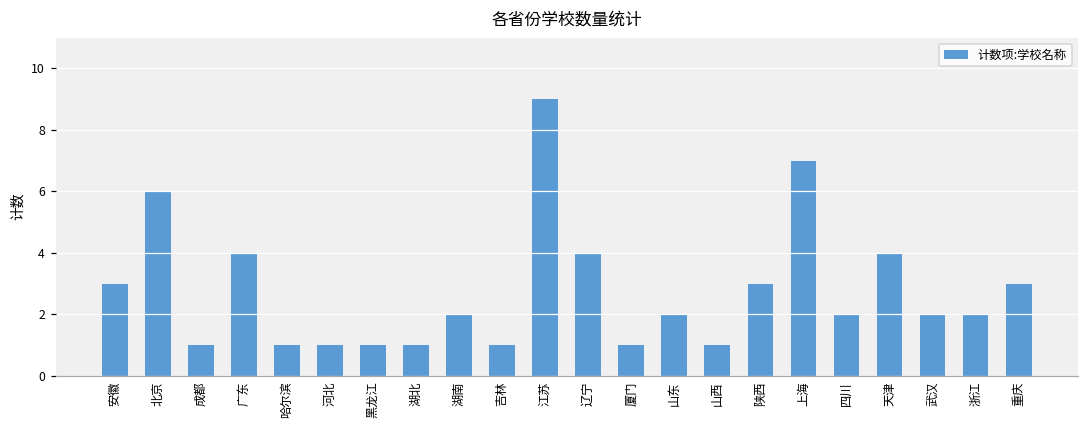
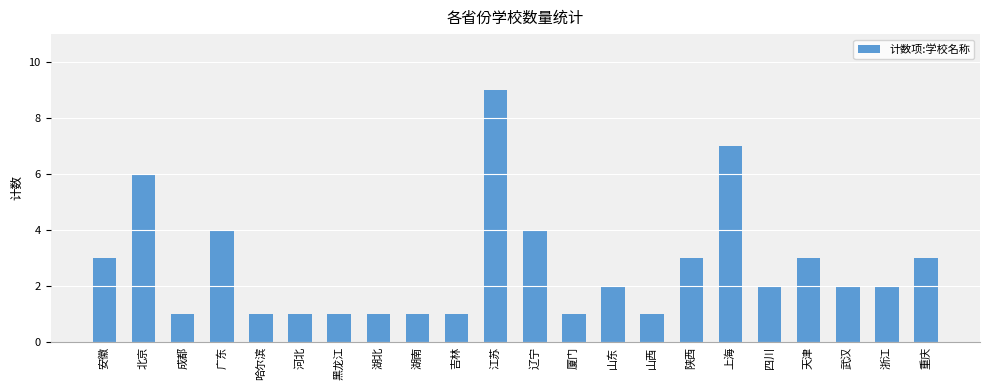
  {
    "安徽": 3,
    "北京": 6,
    "成都": 1,
    "广东": 4,
    "哈尔滨": 1,
    "河北": 1,
    "黑龙江": 1,
    "湖北": 1,
-   "湖南": 2,
+   "湖南": 1,
    "吉林": 1,
    "江苏": 9,
    "辽宁": 4,
    "厦门": 1,
    "山东": 2,
    "山西": 1,
    "陕西": 3,
    "上海": 7,
    "四川": 2,
-   "天津": 4,
+   "天津": 3,
    "武汉": 2,
    "浙江": 2,
    "重庆": 3
  }
